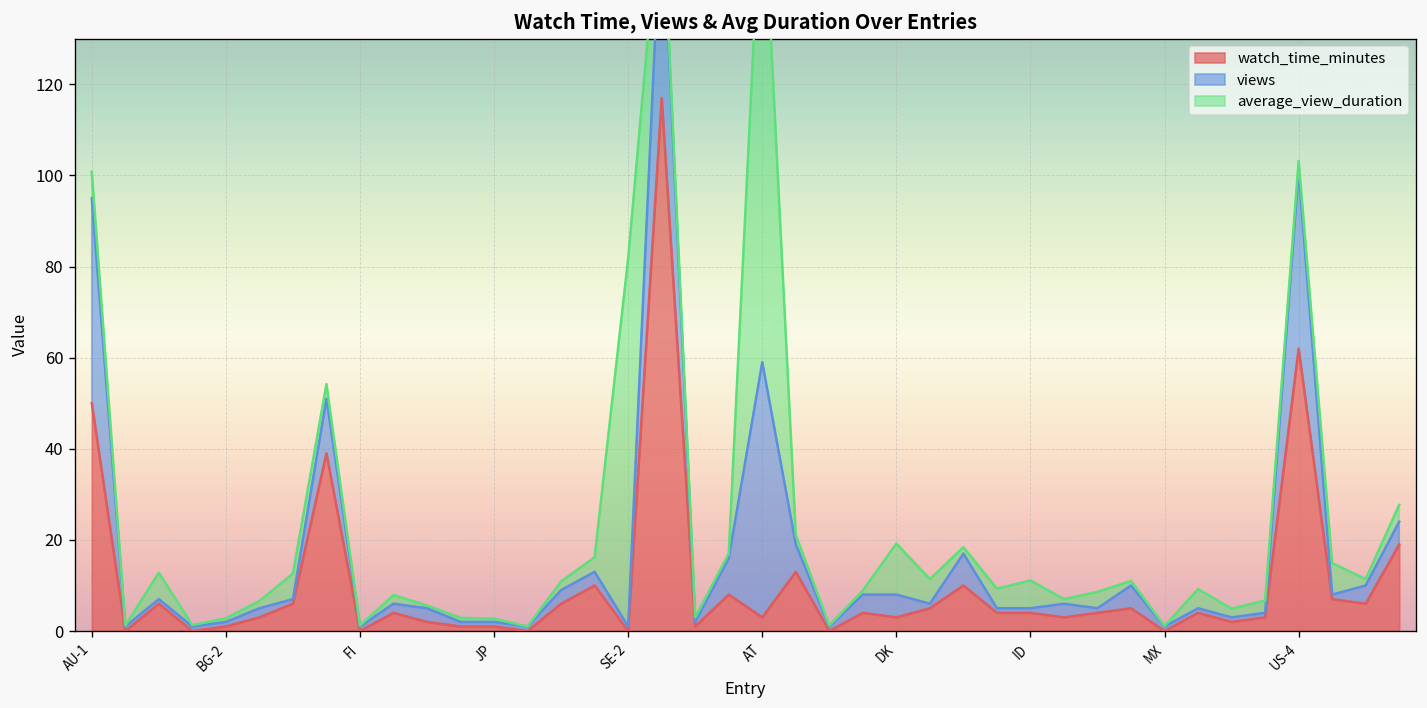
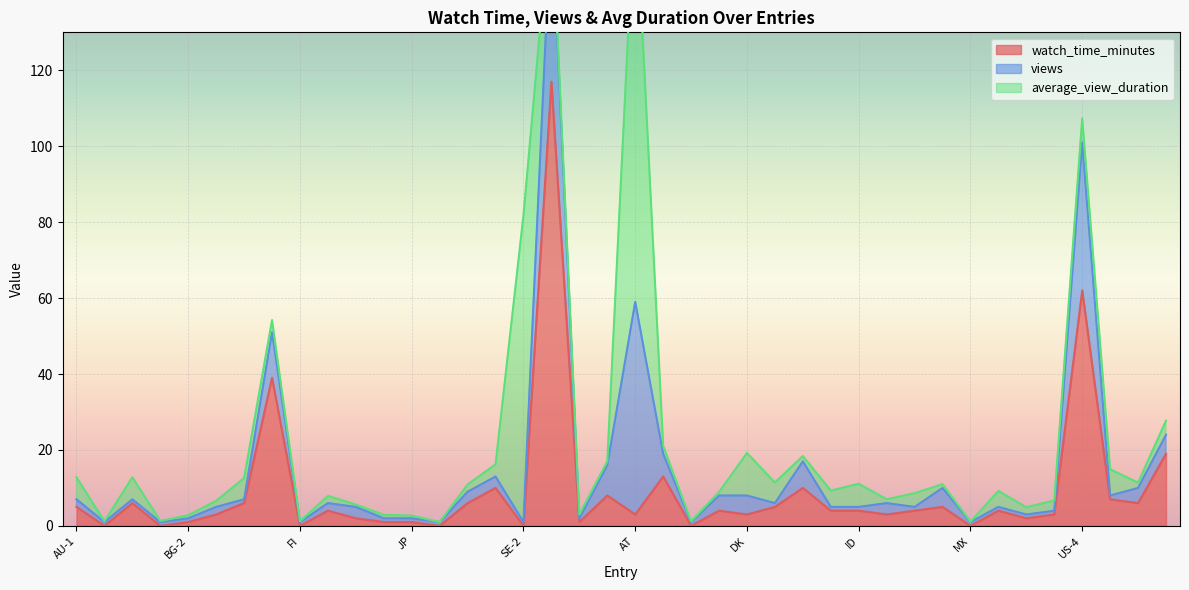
  {
    "watch_time_minutes": {
-     "AU-1": 50,
+     "AU-1": 5,
      "BG-2": 1,
      "FI": 0,
      "JP": 1,
      "SE-2": 0,
      "AT": 3,
      "DK": 3,
      "ID": 4,
      "MX": 0,
      "US-4": 62
    },
    "views": {
-     "AU-1": 45,
+     "AU-1": 2,
      "BG-2": 1,
      "JP": 1,
      "SE-2": 1,
      "AT": 56,
      "DK": 5,
      "ID": 1,
      "US-4": 39
    },
    "average_view_duration": {
      "AU-1": 6,
      "BG-2": 1,
      "JP": 1,
      "SE-2": 81,
      "DK": 11,
      "ID": 6,
-     "US-4": 2
+     "US-4": 6
    }
  }
